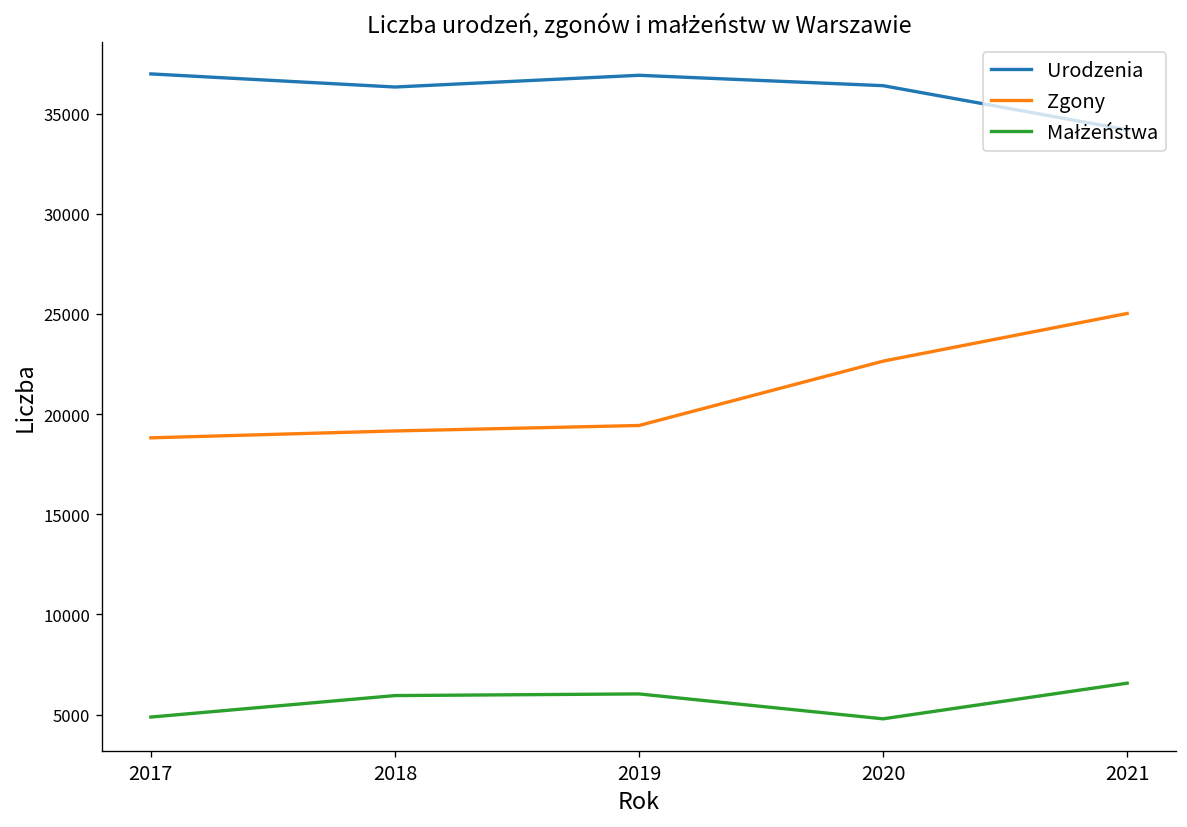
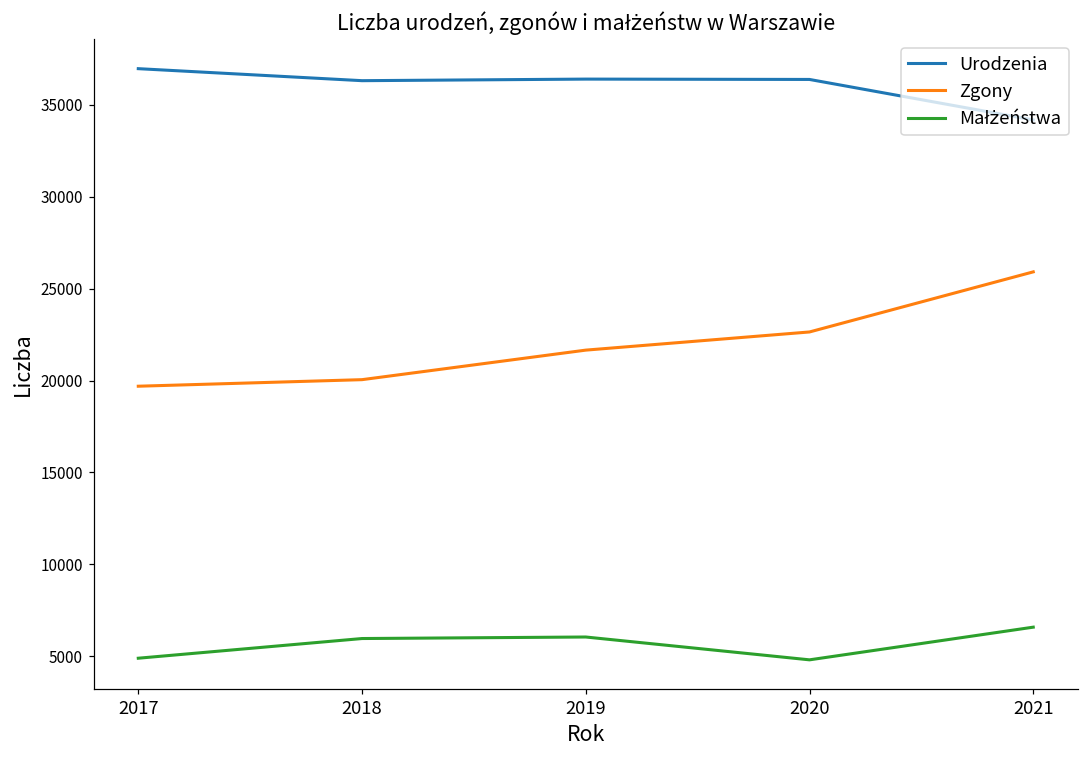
  {
    "Urodzenia": {
      "2017": 37000,
      "2018": 36300,
-     "2019": 36900,
+     "2019": 36400,
      "2020": 36400
    },
    "Zgony": {
-     "2017": 18800,
-     "2018": 19200,
-     "2019": 19400,
+     "2017": 19700,
+     "2018": 20000,
+     "2019": 21700,
      "2020": 22600,
-     "2021": 25000
+     "2021": 25900
    },
    "Małżeństwa": {
      "2017": 4900,
      "2018": 6000,
      "2019": 6000,
      "2020": 4800,
      "2021": 6600
    }
  }
